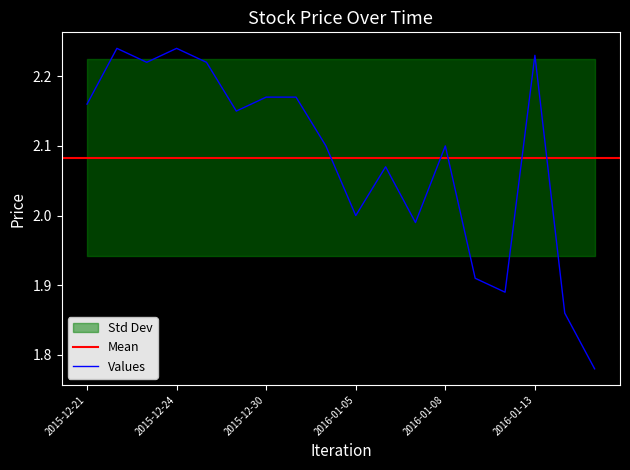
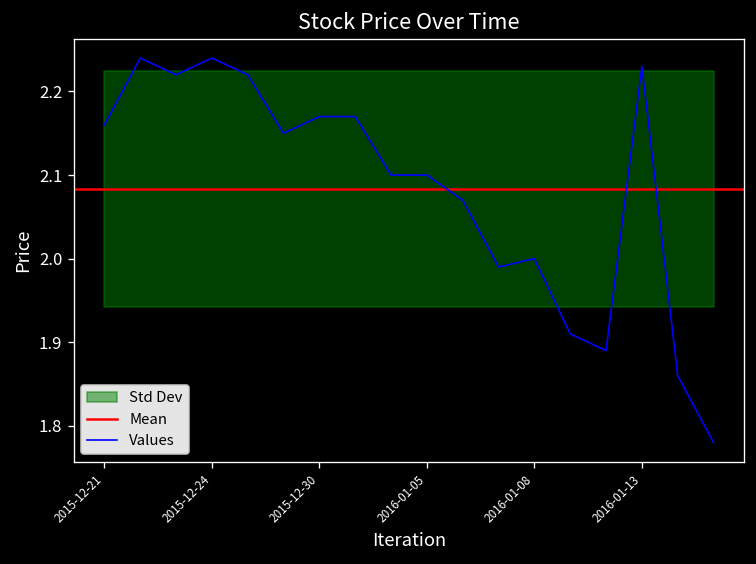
  {
    "Std Dev": {
      "2015-12-21": 2.22,
      "2015-12-24": 2.22,
      "2015-12-30": 2.22,
      "2016-01-05": 2.22,
      "2016-01-08": 2.22,
      "2016-01-13": 2.22
    },
    "Values": {
      "2015-12-21": 2.16,
      "2015-12-24": 2.24,
      "2015-12-30": 2.17,
-     "2016-01-05": 2.0,
-     "2016-01-08": 2.1,
+     "2016-01-05": 2.1,
+     "2016-01-08": 2.0,
      "2016-01-13": 2.23
    }
  }
